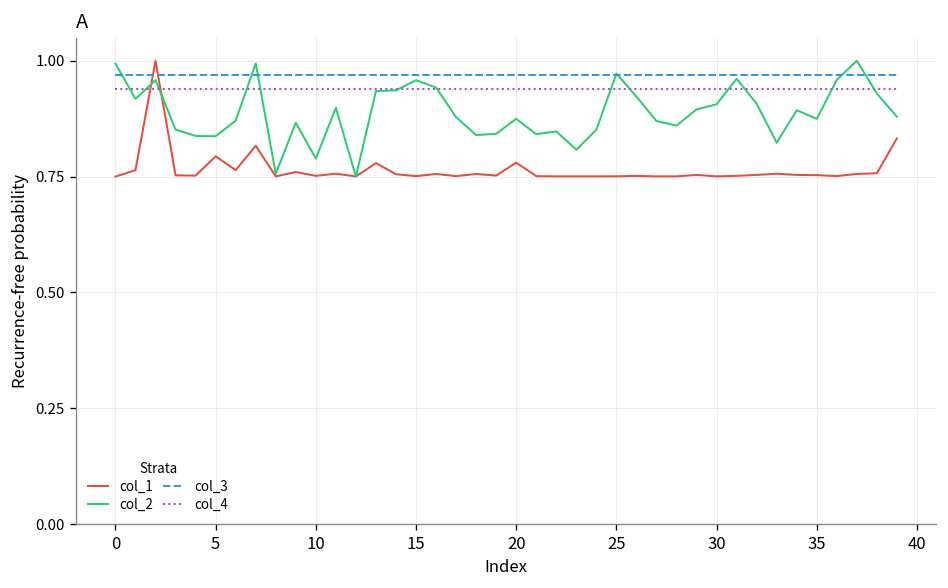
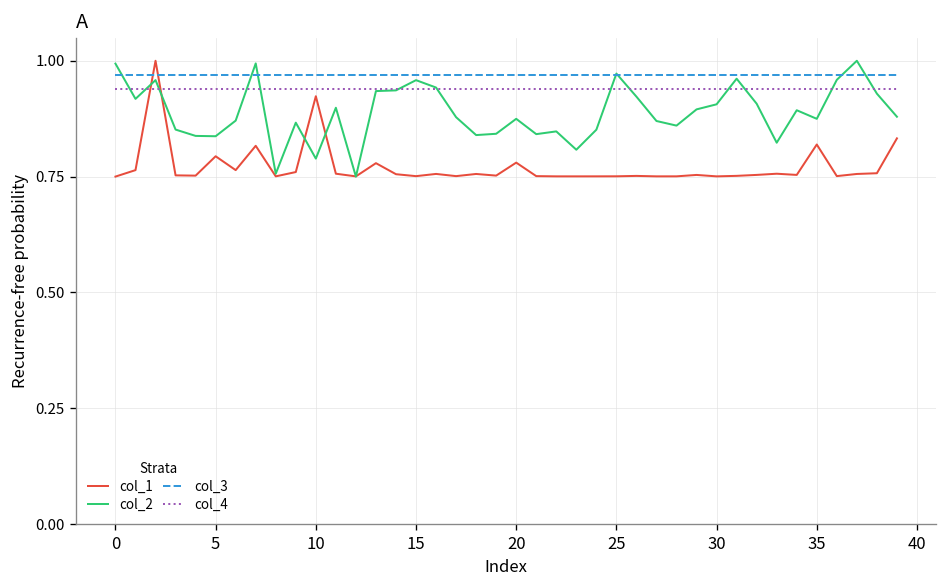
  {
    "col_1": {
      "0": 0.75,
      "5": 0.79,
-     "10": 0.75,
+     "10": 0.92,
      "15": 0.75,
      "20": 0.78,
      "25": 0.75,
      "30": 0.75,
-     "35": 0.75
+     "35": 0.82
    },
    "col_2": {
      "0": 0.99,
      "5": 0.84,
      "10": 0.79,
      "15": 0.96,
      "20": 0.87,
      "30": 0.91,
      "35": 0.87
    },
    "col_3": {
      "0": 0.97,
      "5": 0.97,
      "10": 0.97,
      "15": 0.97,
      "20": 0.97,
      "30": 0.97,
      "35": 0.97
    },
    "col_4": {
      "0": 0.94,
      "5": 0.94,
      "10": 0.94,
      "15": 0.94,
      "20": 0.94,
      "25": 0.94,
      "30": 0.94,
      "35": 0.94
    }
  }
